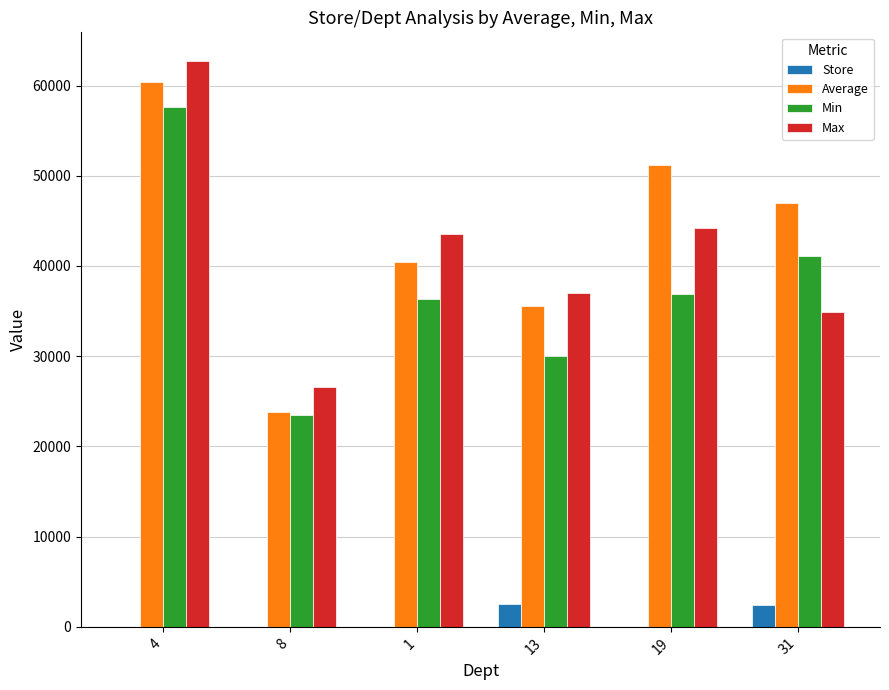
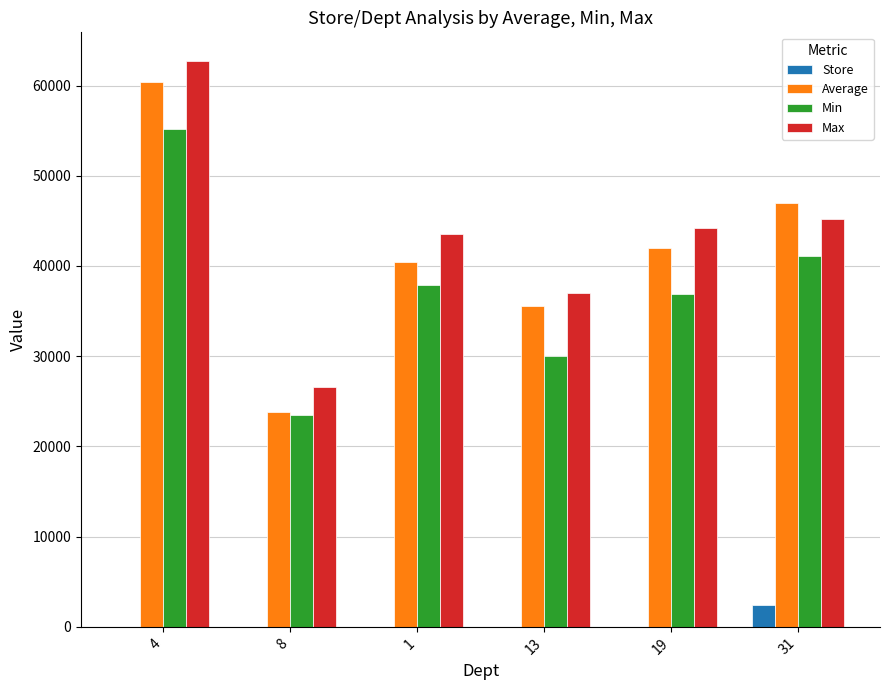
  {
    "Store": {
-     "13": 3000,
+     "13": 0,
      "31": 2000
    },
    "Average": {
      "4": 60000,
      "8": 24000,
      "1": 40000,
      "13": 36000,
-     "19": 51000,
+     "19": 42000,
      "31": 47000
    },
    "Min": {
-     "4": 58000,
+     "4": 55000,
      "8": 24000,
-     "1": 36000,
+     "1": 38000,
      "13": 30000,
      "19": 37000,
      "31": 41000
    },
    "Max": {
      "4": 63000,
      "8": 27000,
      "1": 44000,
      "13": 37000,
      "19": 44000,
-     "31": 35000
+     "31": 45000
    }
  }
